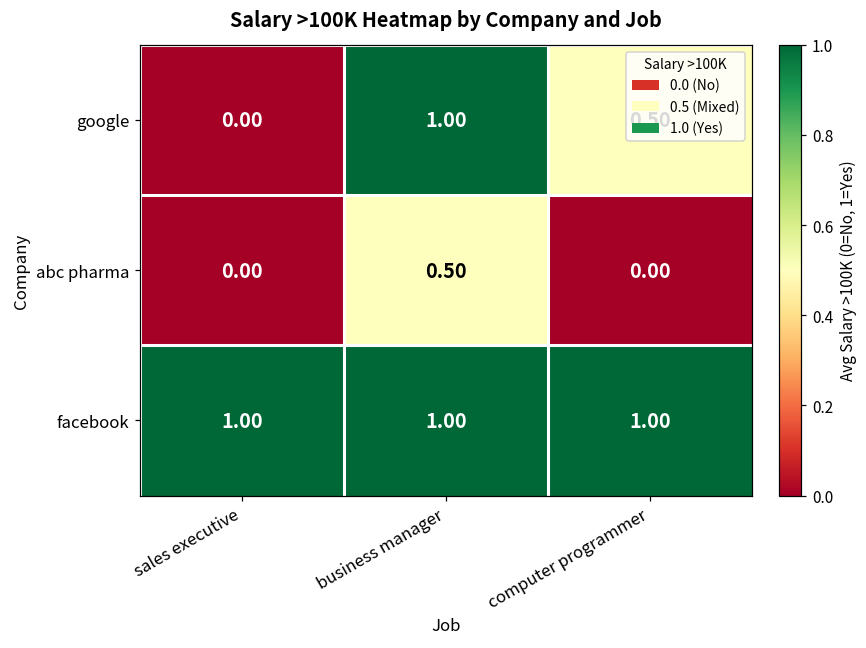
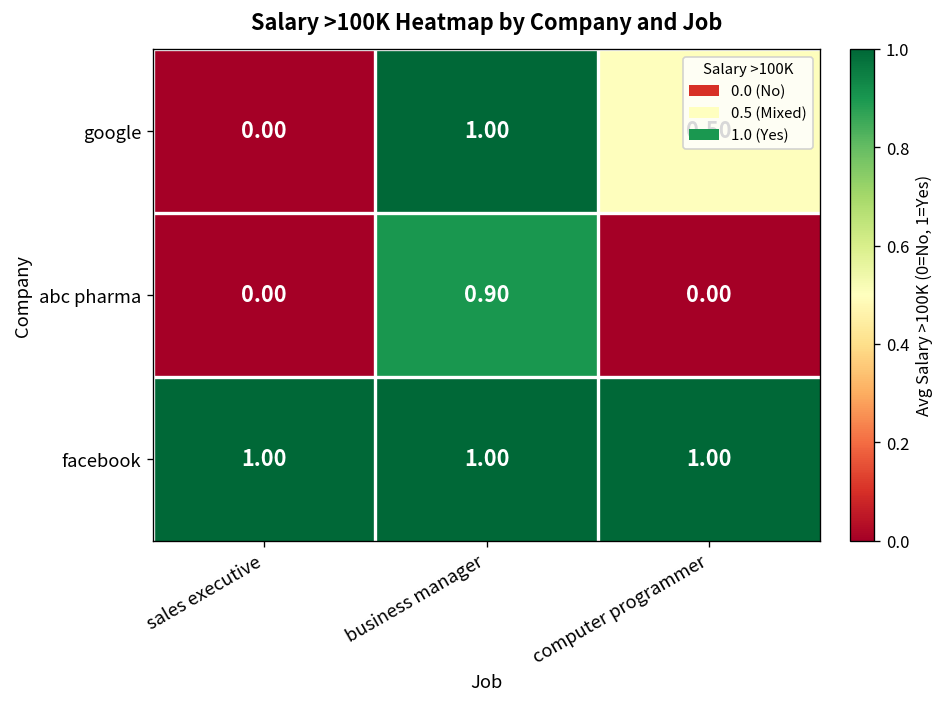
  {
    "google": {
      "sales executive": 0.00,
      "business manager": 1.00
    },
    "abc pharma": {
      "sales executive": 0.00,
-     "business manager": 0.50,
+     "business manager": 0.90,
      "computer programmer": 0.00
    },
    "facebook": {
      "sales executive": 1.00,
      "business manager": 1.00,
      "computer programmer": 1.00
    }
  }
